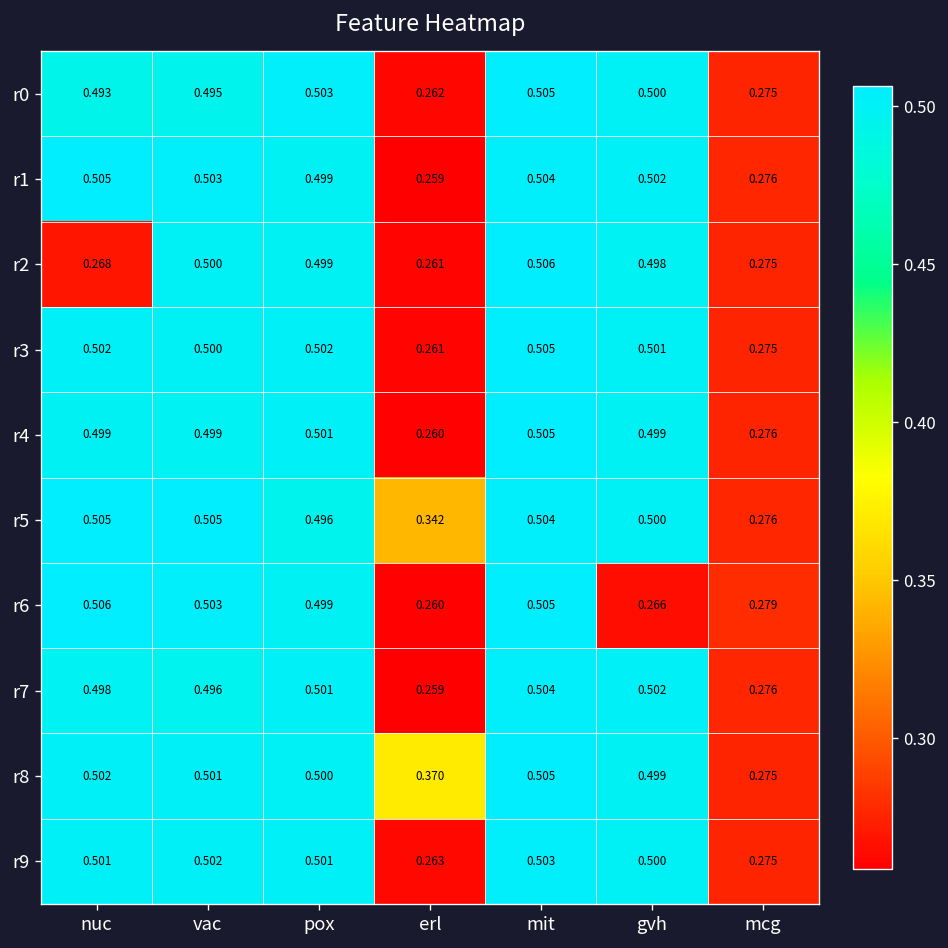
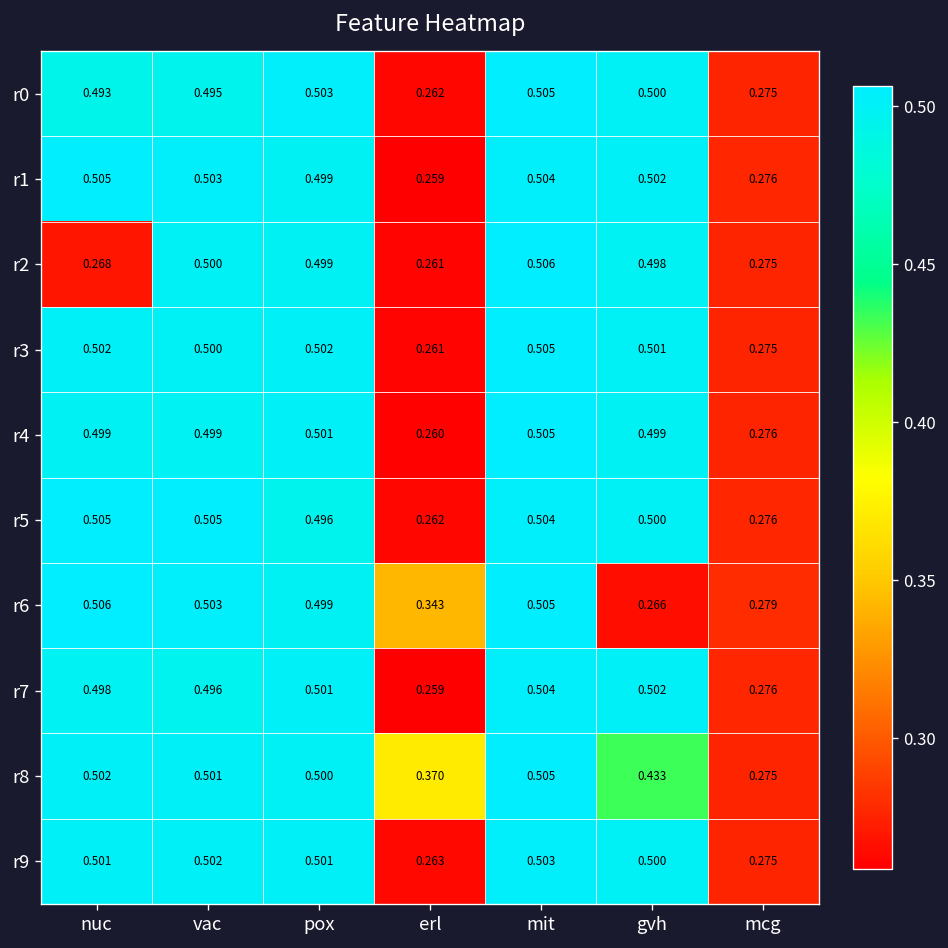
  {
    "r0": {
      "nuc": 0.493,
      "vac": 0.495,
      "pox": 0.503,
      "erl": 0.262,
      "mit": 0.505,
      "gvh": 0.500,
      "mcg": 0.275
    },
    "r1": {
      "nuc": 0.505,
      "vac": 0.503,
      "pox": 0.499,
      "erl": 0.259,
      "mit": 0.504,
      "gvh": 0.502,
      "mcg": 0.276
    },
    "r2": {
      "nuc": 0.268,
      "vac": 0.500,
      "pox": 0.499,
      "erl": 0.261,
      "mit": 0.506,
      "gvh": 0.498,
      "mcg": 0.275
    },
    "r3": {
      "nuc": 0.502,
      "vac": 0.500,
      "pox": 0.502,
      "erl": 0.261,
      "mit": 0.505,
      "gvh": 0.501,
      "mcg": 0.275
    },
    "r4": {
      "nuc": 0.499,
      "vac": 0.499,
      "pox": 0.501,
      "erl": 0.260,
      "mit": 0.505,
      "gvh": 0.499,
      "mcg": 0.276
    },
    "r5": {
      "nuc": 0.505,
      "vac": 0.505,
      "pox": 0.496,
-     "erl": 0.342,
+     "erl": 0.262,
      "mit": 0.504,
      "gvh": 0.500,
      "mcg": 0.276
    },
    "r6": {
      "nuc": 0.506,
      "vac": 0.503,
      "pox": 0.499,
-     "erl": 0.260,
+     "erl": 0.343,
      "mit": 0.505,
      "gvh": 0.266,
      "mcg": 0.279
    },
    "r7": {
      "nuc": 0.498,
      "vac": 0.496,
      "pox": 0.501,
      "erl": 0.259,
      "mit": 0.504,
      "gvh": 0.502,
      "mcg": 0.276
    },
    "r8": {
      "nuc": 0.502,
      "vac": 0.501,
      "pox": 0.500,
      "erl": 0.370,
      "mit": 0.505,
-     "gvh": 0.499,
+     "gvh": 0.433,
      "mcg": 0.275
    },
    "r9": {
      "nuc": 0.501,
      "vac": 0.502,
      "pox": 0.501,
      "erl": 0.263,
      "mit": 0.503,
      "gvh": 0.500,
      "mcg": 0.275
    }
  }
